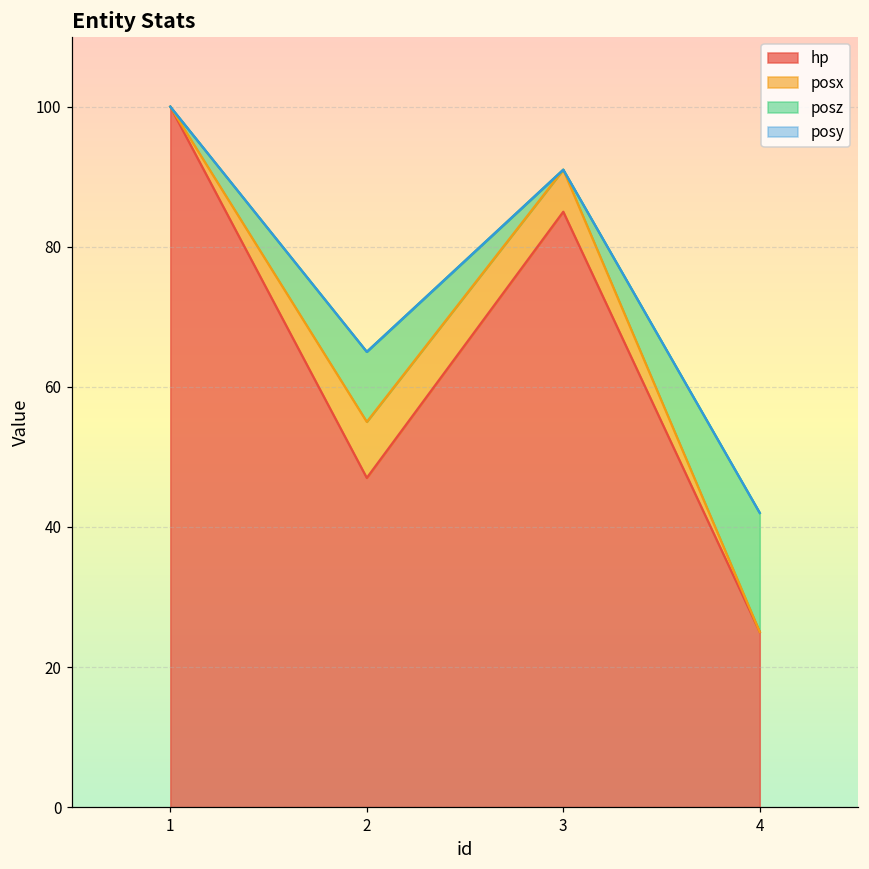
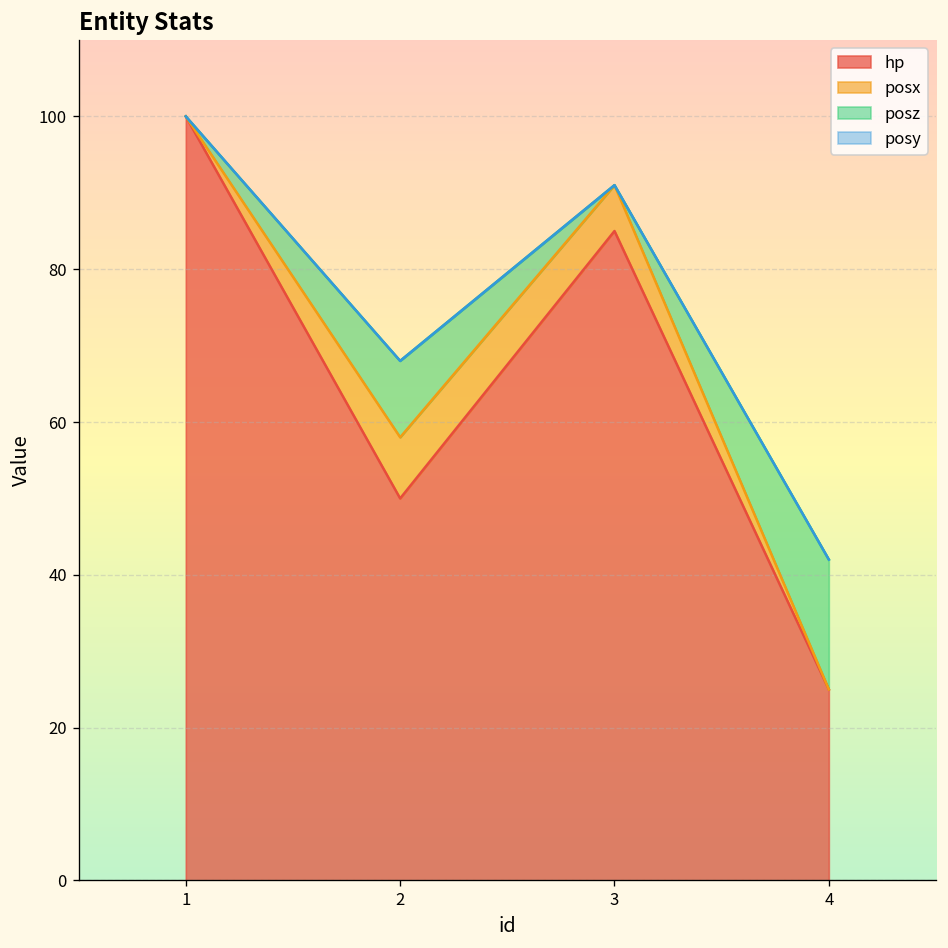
  {
    "hp": {
-     "2": 47,
+     "2": 50,
      "3": 85
    },
    "posx": {
      "2": 8
    }
  }
